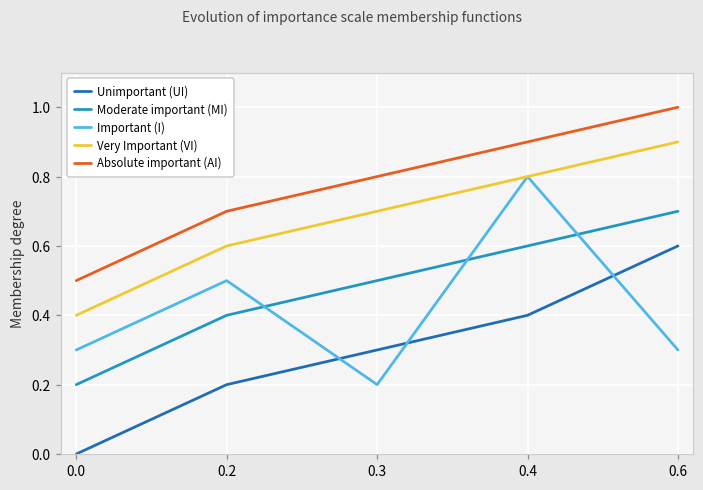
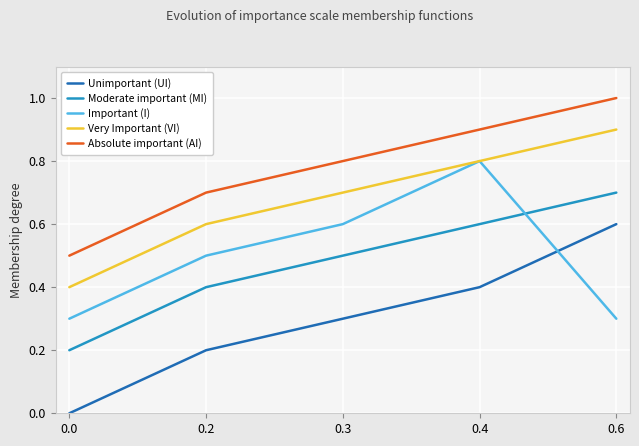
  {
    "Important (I)": {
      "0.0": 0.3,
      "0.2": 0.5,
-     "0.3": 0.2,
+     "0.3": 0.6,
      "0.6": 0.3
    },
    "Very Important (VI)": {
      "0.0": 0.4,
      "0.2": 0.6,
      "0.3": 0.7,
      "0.6": 0.9
    },
    "Absolute important (AI)": {
      "0.0": 0.5,
      "0.2": 0.7,
      "0.3": 0.8,
      "0.4": 0.9,
      "0.6": 1.0
    }
  }
